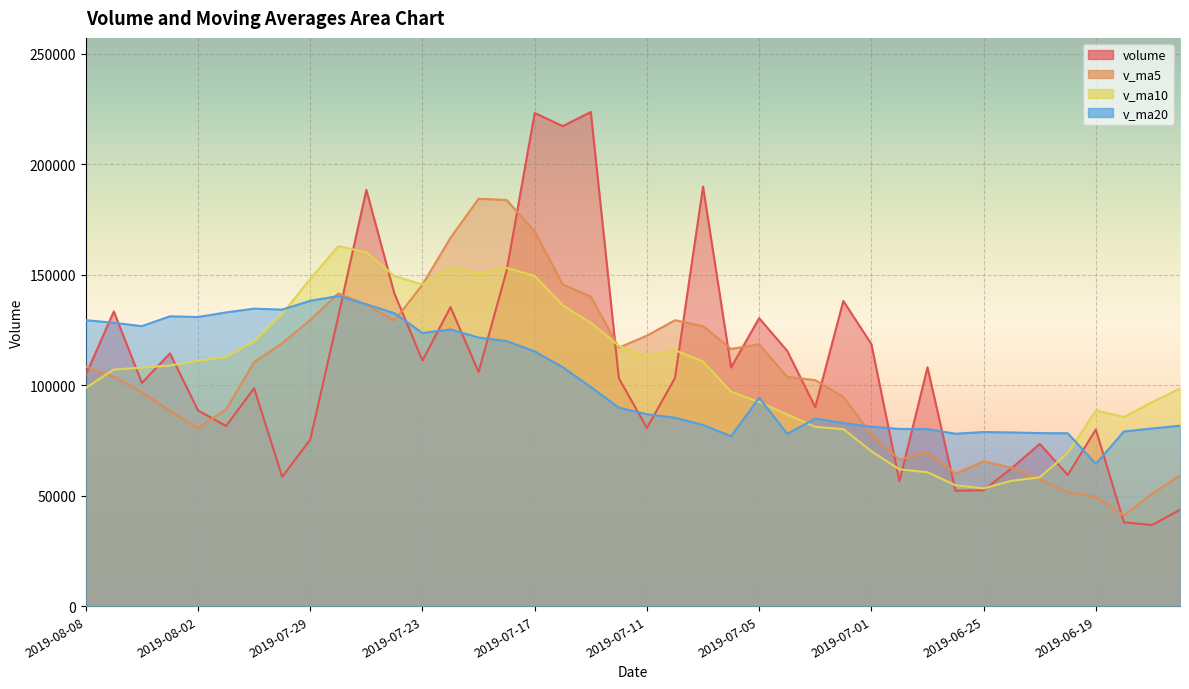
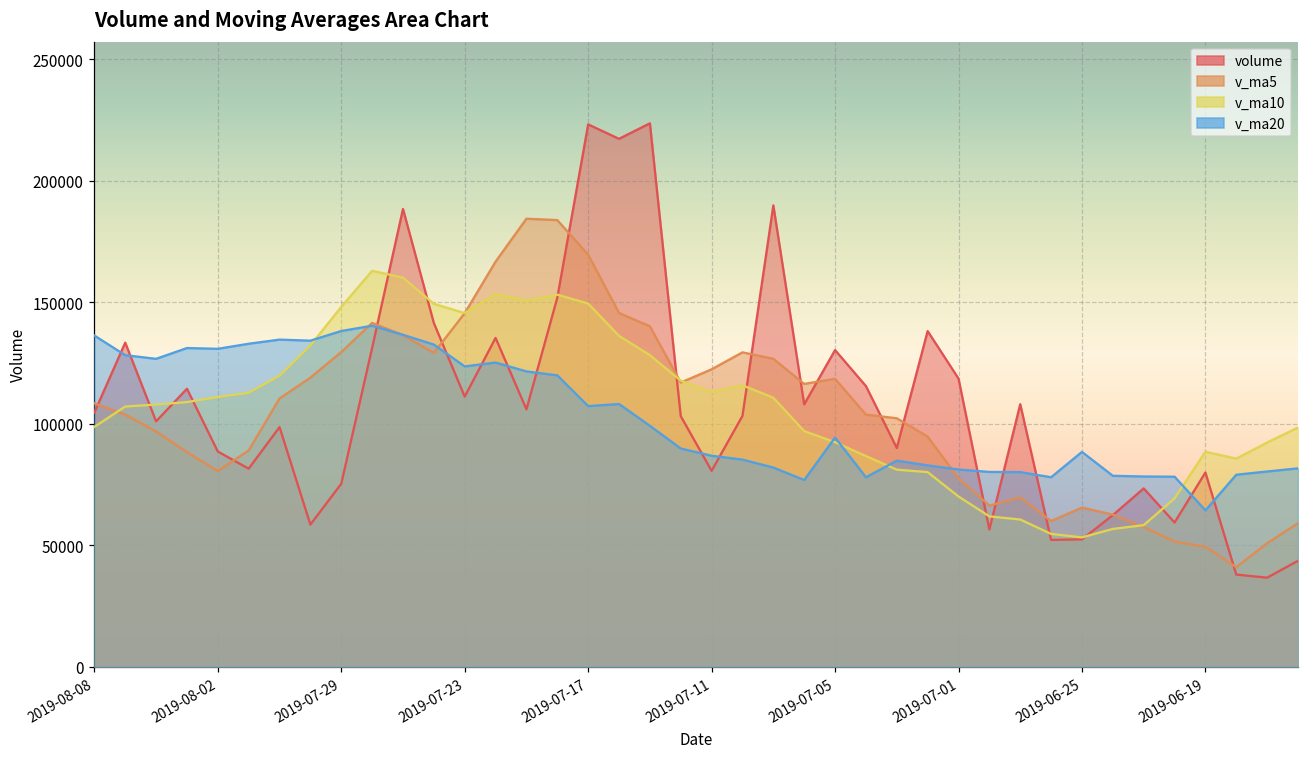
  {
    "v_ma20": {
-     "2019-08-08": 129000,
+     "2019-08-08": 136000,
      "2019-08-02": 131000,
      "2019-07-29": 138000,
      "2019-07-23": 124000,
-     "2019-07-17": 115000,
+     "2019-07-17": 107000,
      "2019-07-11": 87000,
      "2019-07-05": 94000,
      "2019-07-01": 81000,
-     "2019-06-25": 79000,
+     "2019-06-25": 88000,
      "2019-06-19": 64000
    }
  }
